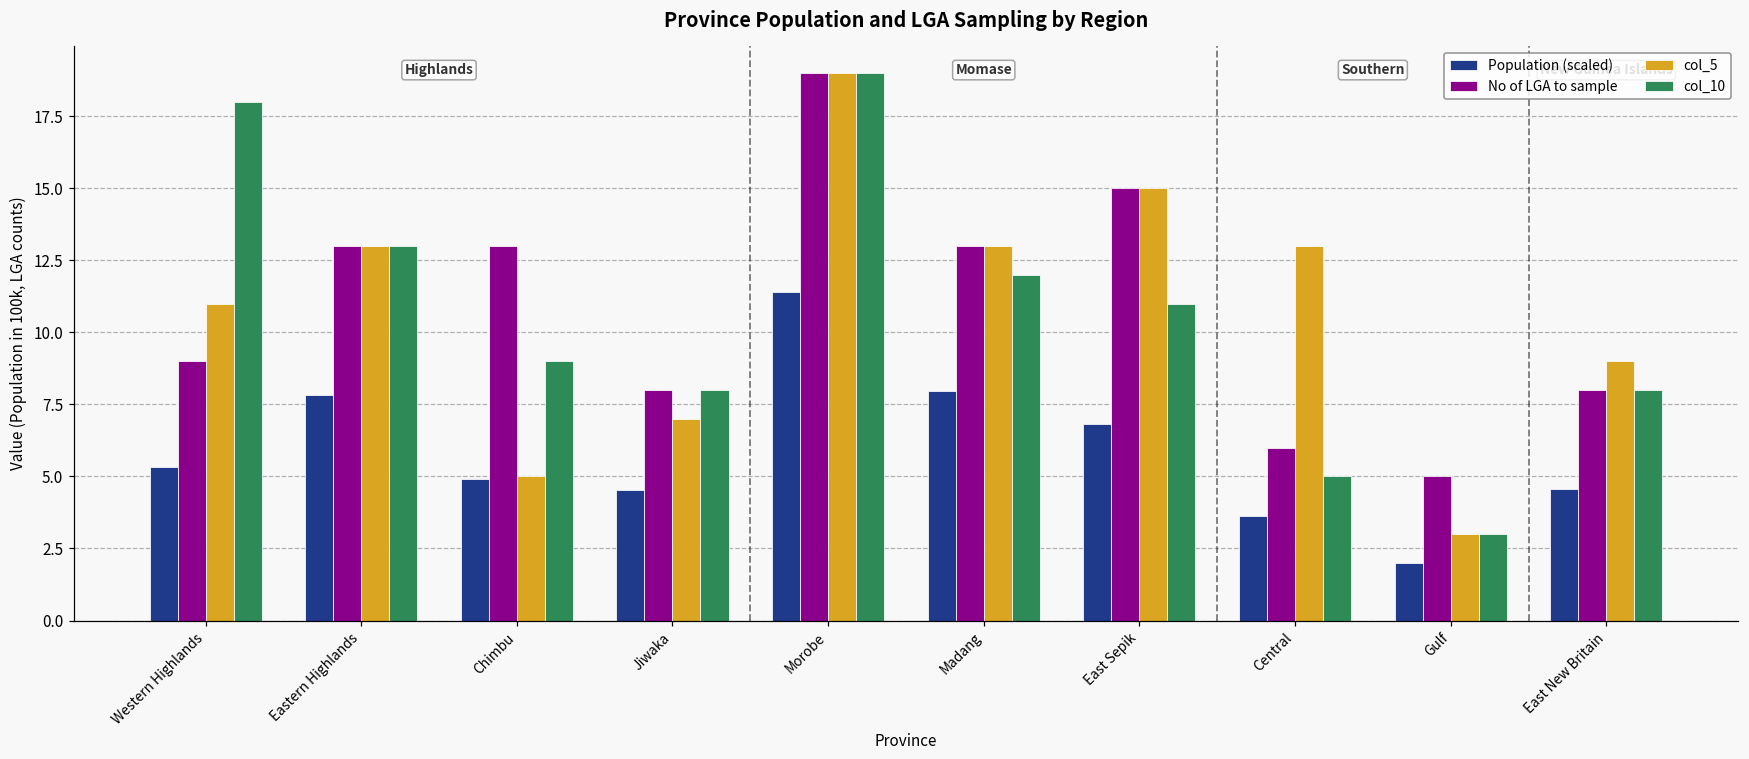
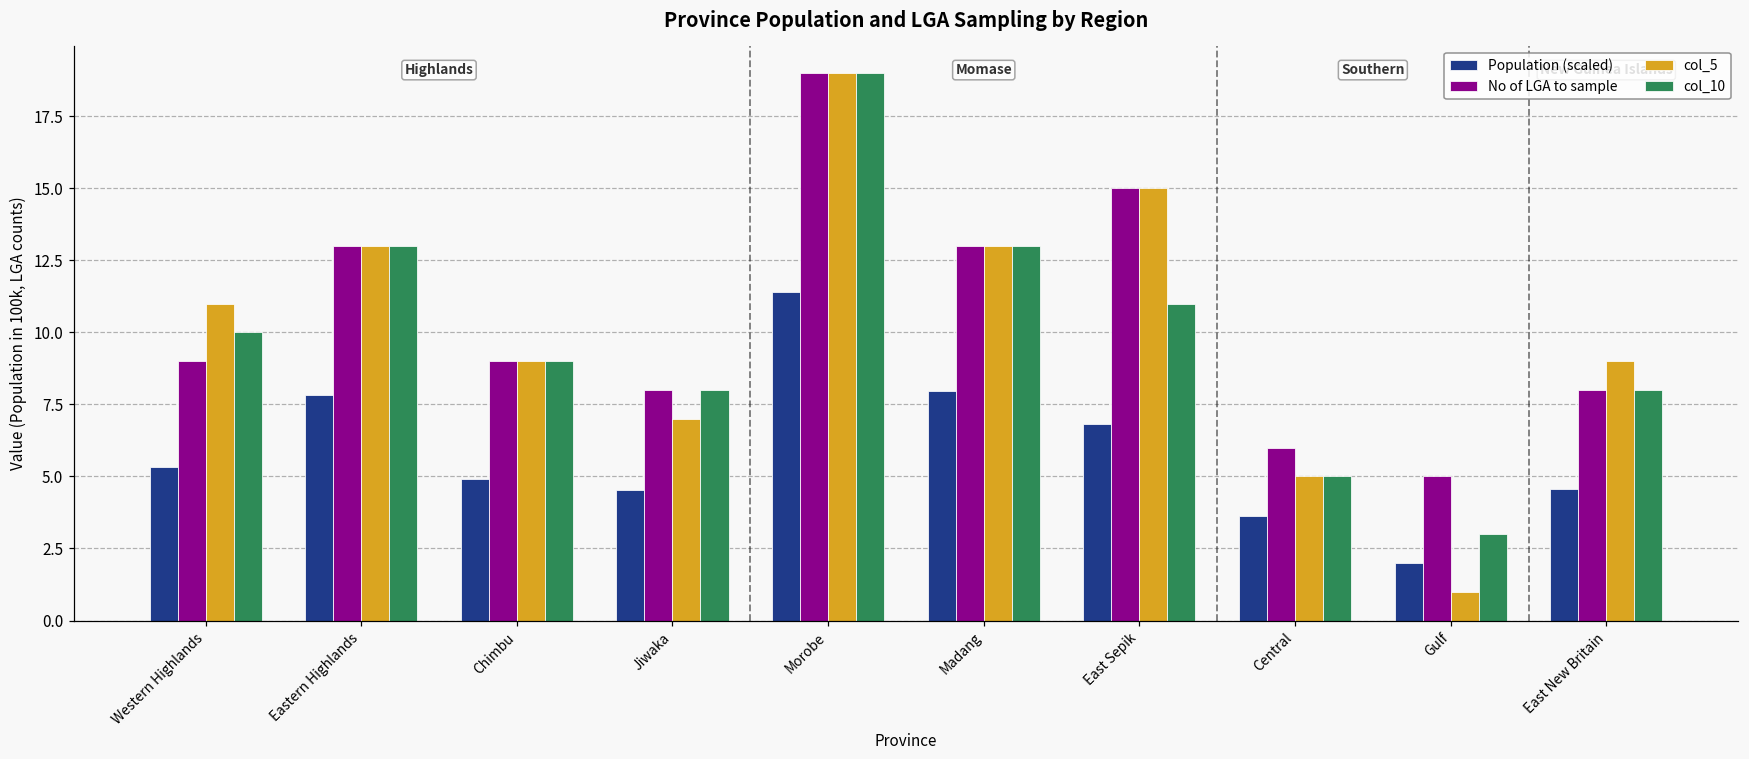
  {
    "Population (scaled)": {
      "Western Highlands": 5.3,
      "Eastern Highlands": 7.8,
      "Chimbu": 5,
      "Jiwaka": 4.5,
      "Morobe": 11.4,
      "Madang": 8,
      "East Sepik": 6.8,
      "Central": 3.6,
      "Gulf": 2,
      "East New Britain": 4.6
    },
    "No of LGA to sample": {
      "Western Highlands": 9,
      "Eastern Highlands": 13,
-     "Chimbu": 13,
+     "Chimbu": 9,
      "Jiwaka": 8,
      "Morobe": 19,
      "Madang": 13,
      "East Sepik": 15,
      "Central": 6,
      "Gulf": 5,
      "East New Britain": 8
    },
    "col_5": {
      "Western Highlands": 11,
      "Eastern Highlands": 13,
-     "Chimbu": 5,
+     "Chimbu": 9,
      "Jiwaka": 7,
      "Morobe": 19,
      "Madang": 13,
      "East Sepik": 15,
-     "Central": 13,
-     "Gulf": 3,
+     "Central": 5,
+     "Gulf": 1,
      "East New Britain": 9
    },
    "col_10": {
-     "Western Highlands": 18,
+     "Western Highlands": 10,
      "Eastern Highlands": 13,
      "Chimbu": 9,
      "Jiwaka": 8,
      "Morobe": 19,
-     "Madang": 12,
+     "Madang": 13,
      "East Sepik": 11,
      "Central": 5,
      "Gulf": 3,
      "East New Britain": 8
    }
  }
